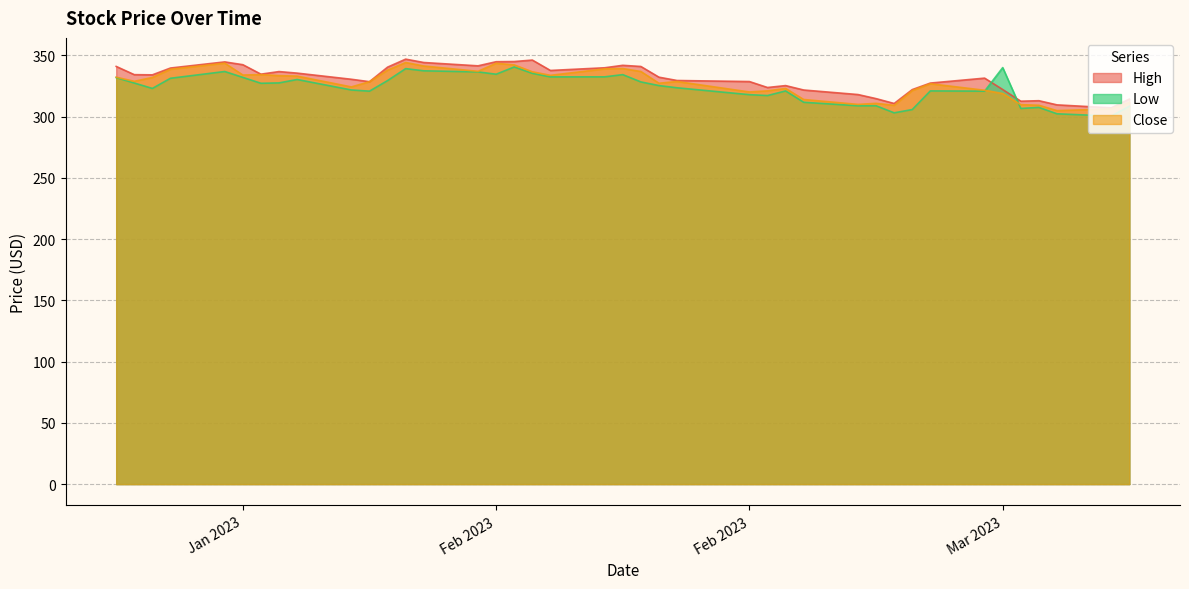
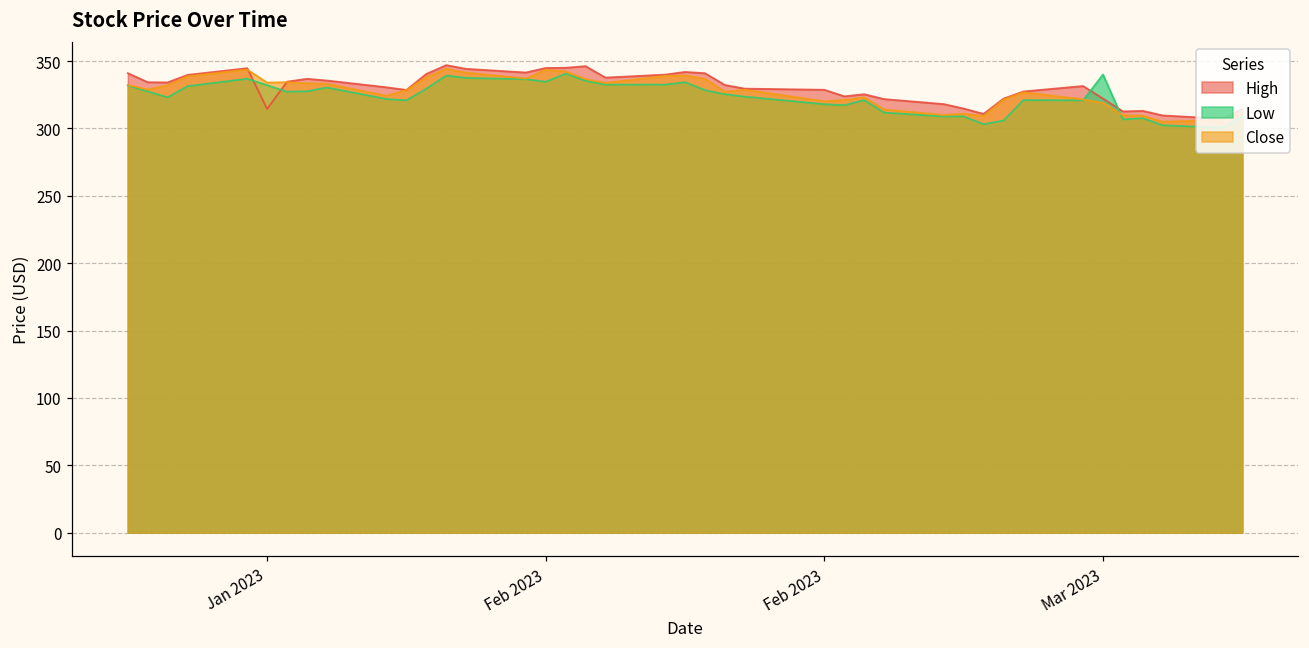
  {
    "High": {
-     "Jan 2023": 342,
+     "Jan 2023": 314,
      "Mar 2023": 322
    },
    "Low": {
      "Mar 2023": 340
    },
    "Close": {
      "Mar 2023": 319
    }
  }
